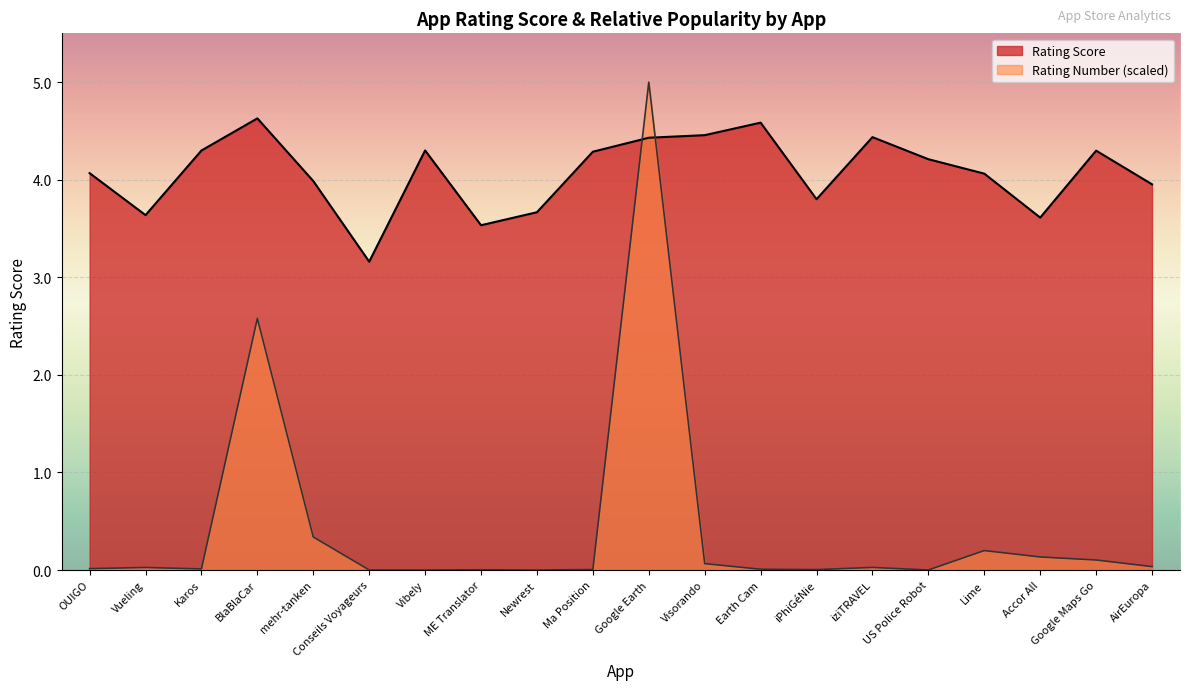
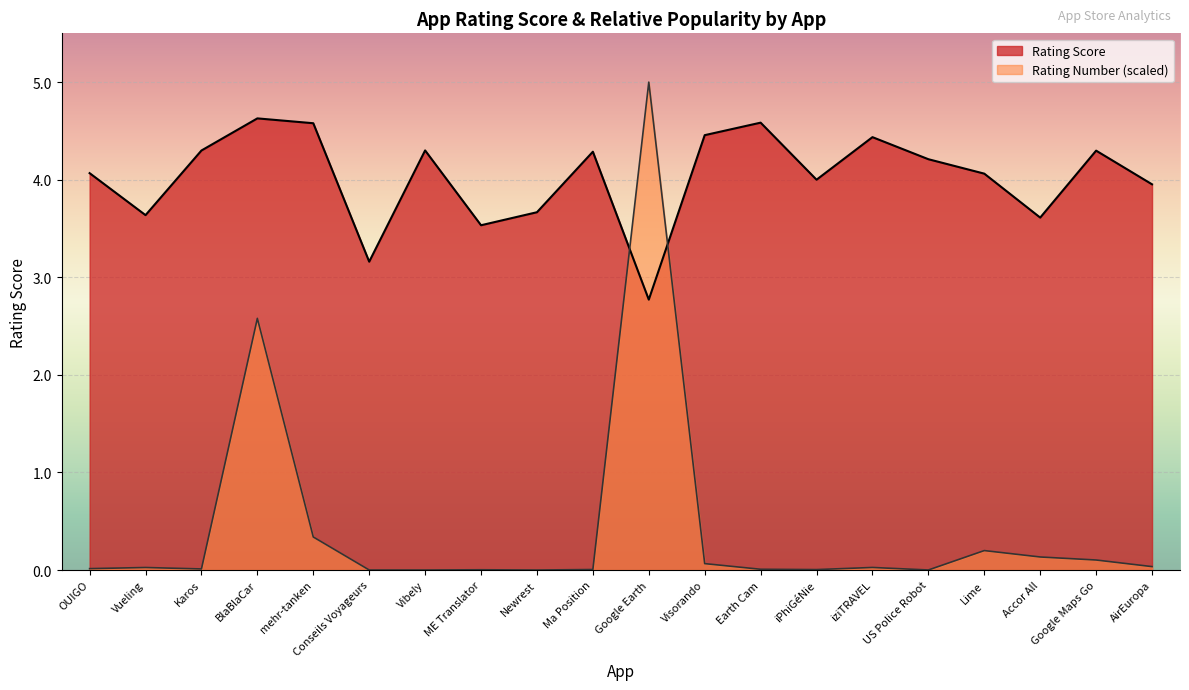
  {
    "Rating Score": {
      "OUIGO": 4.1,
      "Vueling": 3.6,
      "Karos": 4.3,
      "BlaBlaCar": 4.6,
-     "mehr-tanken": 4.0,
+     "mehr-tanken": 4.6,
      "Conseils Voyageurs": 3.2,
      "Vibely": 4.3,
      "ME Translator": 3.5,
      "Newrest": 3.7,
      "Ma Position": 4.3,
-     "Google Earth": 4.4,
+     "Google Earth": 2.8,
      "Visorando": 4.5,
      "Earth Cam": 4.6,
-     "iPhiGéNie": 3.8,
+     "iPhiGéNie": 4.0,
      "iziTRAVEL": 4.4,
      "US Police Robot": 4.2,
      "Lime": 4.1,
      "Accor All": 3.6,
      "Google Maps Go": 4.3,
      "AirEuropa": 4.0
    },
    "Rating Number (scaled)": {
      "OUIGO": 0.0,
      "Vueling": 0.0,
      "Karos": 0.0,
      "BlaBlaCar": 2.6,
      "mehr-tanken": 0.3,
      "Conseils Voyageurs": 0.0,
      "Vibely": 0.0,
      "ME Translator": 0.0,
      "Newrest": 0.0,
      "Ma Position": 0.0,
      "Google Earth": 5.0,
      "Visorando": 0.1,
      "Earth Cam": 0.0,
      "iPhiGéNie": 0.0,
      "iziTRAVEL": 0.0,
      "US Police Robot": 0.0,
      "Lime": 0.2,
      "Accor All": 0.1,
      "Google Maps Go": 0.1,
      "AirEuropa": 0.0
    }
  }
